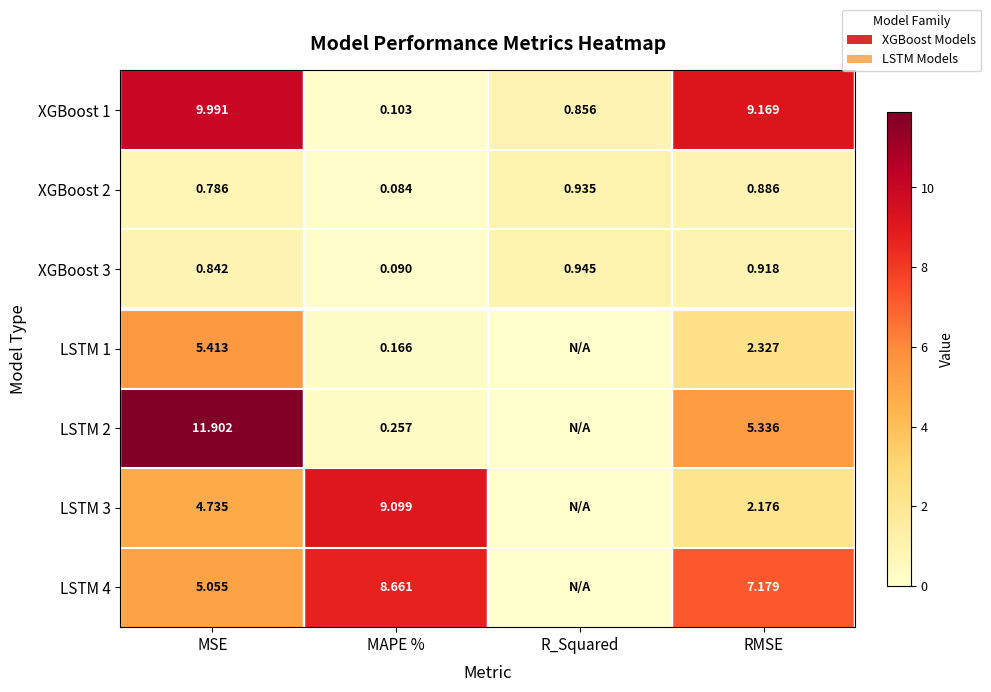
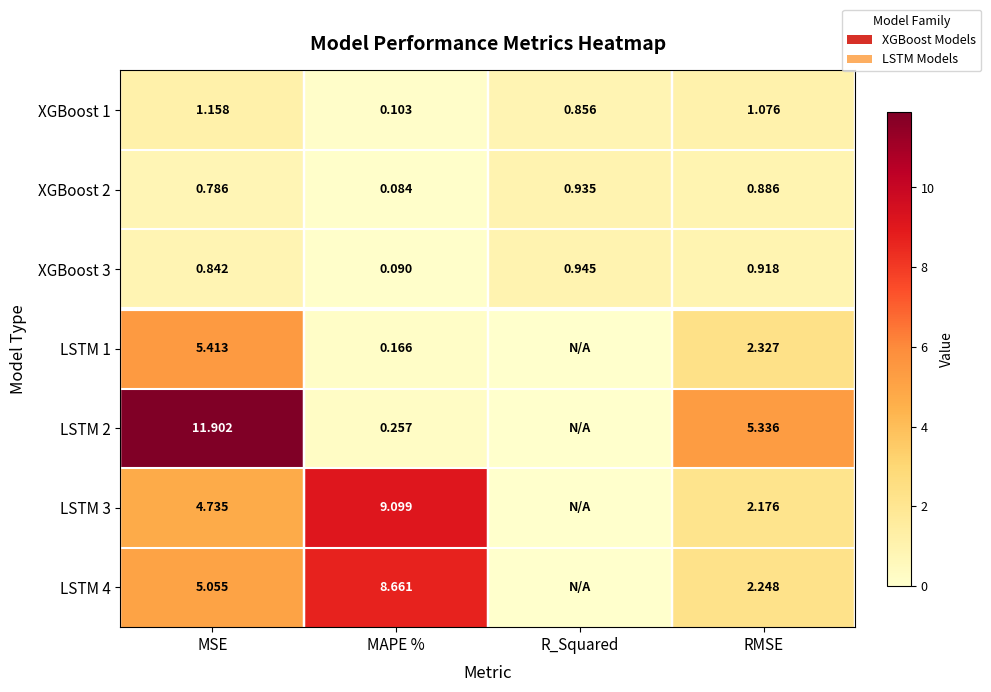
  {
    "XGBoost 1": {
-     "MSE": 9.991,
+     "MSE": 1.158,
      "MAPE %": 0.103,
      "R_Squared": 0.856,
-     "RMSE": 9.169
+     "RMSE": 1.076
    },
    "XGBoost 2": {
      "MSE": 0.786,
      "MAPE %": 0.084,
      "R_Squared": 0.935,
      "RMSE": 0.886
    },
    "XGBoost 3": {
      "MSE": 0.842,
      "MAPE %": 0.090,
      "R_Squared": 0.945,
      "RMSE": 0.918
    },
    "LSTM 1": {
      "MSE": 5.413,
      "MAPE %": 0.166,
      "RMSE": 2.327
    },
    "LSTM 2": {
      "MSE": 11.902,
      "MAPE %": 0.257,
      "RMSE": 5.336
    },
    "LSTM 3": {
      "MSE": 4.735,
      "MAPE %": 9.099,
      "RMSE": 2.176
    },
    "LSTM 4": {
      "MSE": 5.055,
      "MAPE %": 8.661,
-     "RMSE": 7.179
+     "RMSE": 2.248
    }
  }
